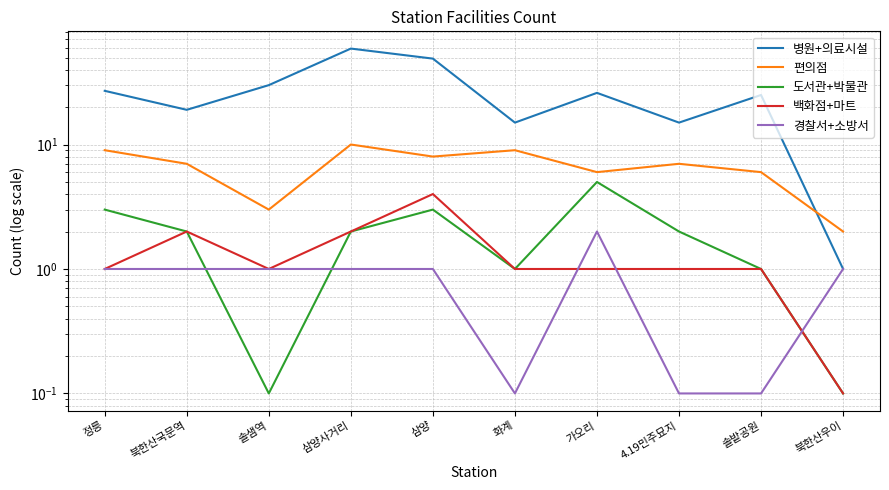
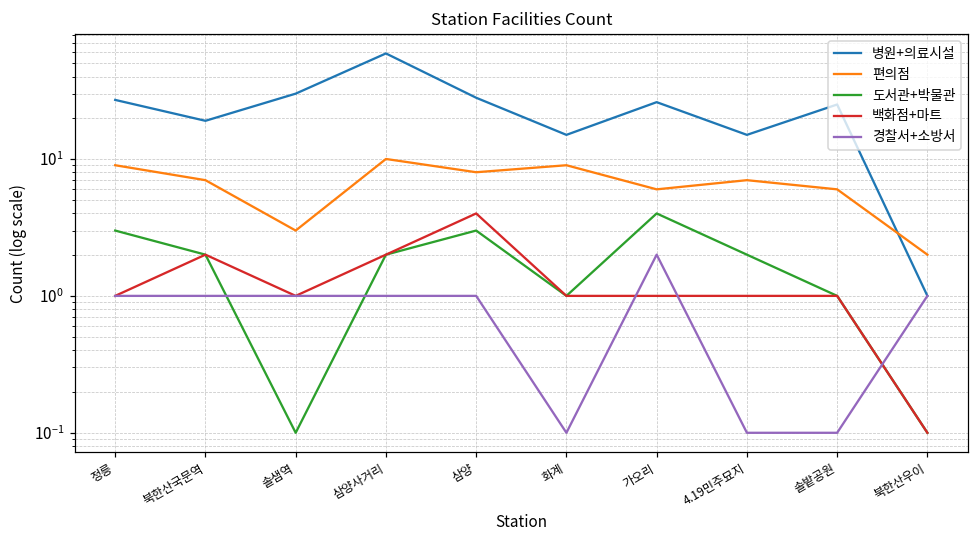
  {
    "병원+의료시설": {
      "정릉": 27,
      "북한산국문역": 19,
      "솔샘역": 30,
      "삼양사거리": 60,
-     "삼양": 49,
+     "삼양": 28,
      "화계": 15,
      "가오리": 26,
      "4.19민주묘지": 15
    },
    "편의점": {
      "정릉": 9,
      "북한산국문역": 7,
      "솔샘역": 3,
      "삼양사거리": 10,
      "삼양": 8,
      "화계": 9,
      "가오리": 6,
      "4.19민주묘지": 7,
      "솔밭공원": 6,
      "북한산우이": 2
    },
    "도서관+박물관": {
      "정릉": 3,
      "솔샘역": 0.10,
      "삼양": 3,
-     "가오리": 5,
+     "가오리": 4,
      "4.19민주묘지": 2
    },
    "백화점+마트": {
      "삼양": 4,
      "가오리": 1,
      "4.19민주묘지": 1
    },
    "경찰서+소방서": {
      "북한산국문역": 1,
      "삼양사거리": 1,
      "삼양": 1,
      "화계": 0.10,
      "가오리": 2,
      "4.19민주묘지": 0.10,
      "솔밭공원": 0.10
    }
  }
